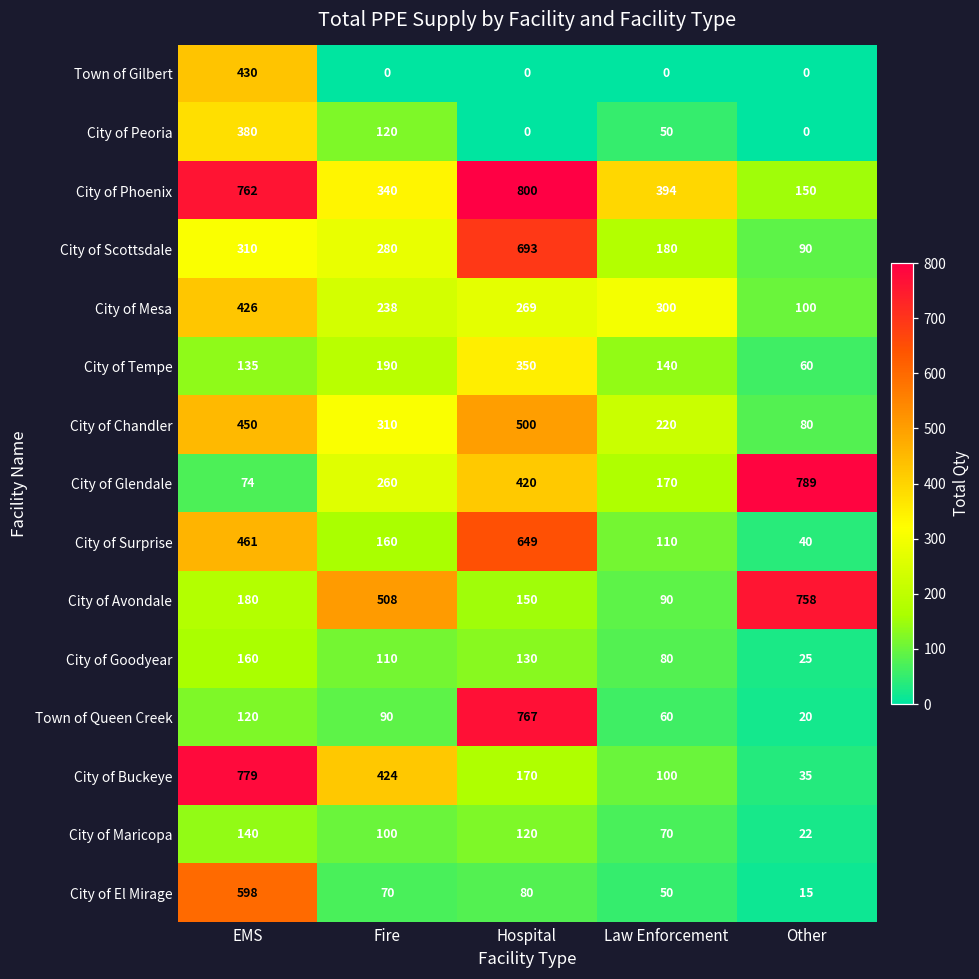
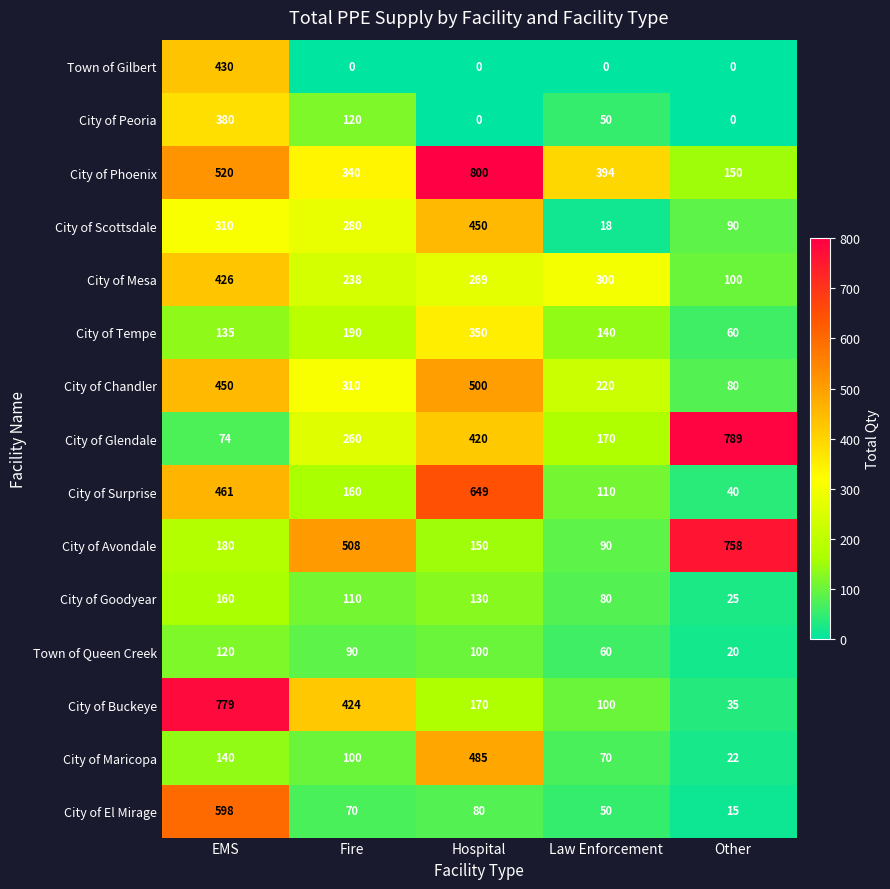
  {
    "Town of Gilbert": {
      "EMS": 430,
      "Fire": 0,
      "Hospital": 0,
      "Law Enforcement": 0,
      "Other": 0
    },
    "City of Peoria": {
      "EMS": 380,
      "Fire": 120,
      "Hospital": 0,
      "Law Enforcement": 50,
      "Other": 0
    },
    "City of Phoenix": {
-     "EMS": 762,
+     "EMS": 520,
      "Fire": 340,
      "Hospital": 800,
      "Law Enforcement": 394,
      "Other": 150
    },
    "City of Scottsdale": {
      "EMS": 310,
      "Fire": 280,
-     "Hospital": 693,
-     "Law Enforcement": 180,
+     "Hospital": 450,
+     "Law Enforcement": 18,
      "Other": 90
    },
    "City of Mesa": {
      "EMS": 426,
      "Fire": 238,
      "Hospital": 269,
      "Law Enforcement": 300,
      "Other": 100
    },
    "City of Tempe": {
      "EMS": 135,
      "Fire": 190,
      "Hospital": 350,
      "Law Enforcement": 140,
      "Other": 60
    },
    "City of Chandler": {
      "EMS": 450,
      "Fire": 310,
      "Hospital": 500,
      "Law Enforcement": 220,
      "Other": 80
    },
    "City of Glendale": {
      "EMS": 74,
      "Fire": 260,
      "Hospital": 420,
      "Law Enforcement": 170,
      "Other": 789
    },
    "City of Surprise": {
      "EMS": 461,
      "Fire": 160,
      "Hospital": 649,
      "Law Enforcement": 110,
      "Other": 40
    },
    "City of Avondale": {
      "EMS": 180,
      "Fire": 508,
      "Hospital": 150,
      "Law Enforcement": 90,
      "Other": 758
    },
    "City of Goodyear": {
      "EMS": 160,
      "Fire": 110,
      "Hospital": 130,
      "Law Enforcement": 80,
      "Other": 25
    },
    "Town of Queen Creek": {
      "EMS": 120,
      "Fire": 90,
-     "Hospital": 767,
+     "Hospital": 100,
      "Law Enforcement": 60,
      "Other": 20
    },
    "City of Buckeye": {
      "EMS": 779,
      "Fire": 424,
      "Hospital": 170,
      "Law Enforcement": 100,
      "Other": 35
    },
    "City of Maricopa": {
      "EMS": 140,
      "Fire": 100,
-     "Hospital": 120,
+     "Hospital": 485,
      "Law Enforcement": 70,
      "Other": 22
    },
    "City of El Mirage": {
      "EMS": 598,
      "Fire": 70,
      "Hospital": 80,
      "Law Enforcement": 50,
      "Other": 15
    }
  }
